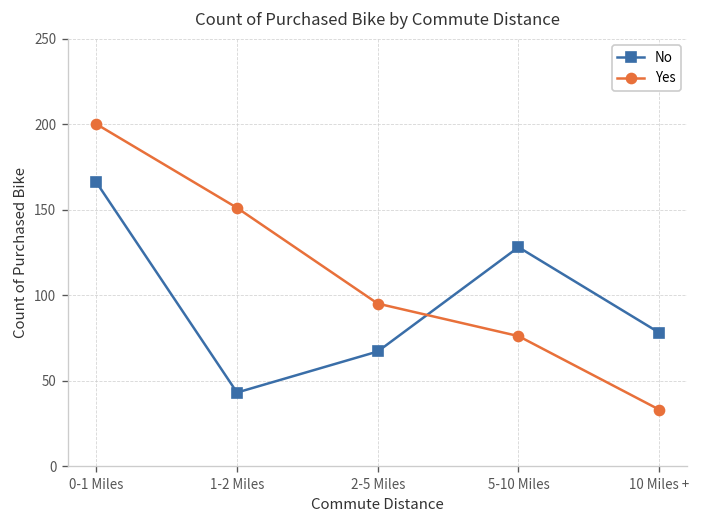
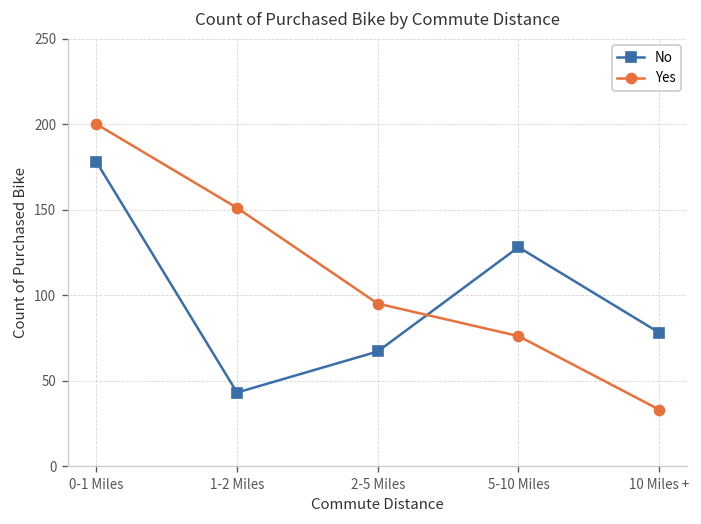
  {
    "No": {
-     "0-1 Miles": 166,
+     "0-1 Miles": 178,
      "1-2 Miles": 43,
      "2-5 Miles": 67,
      "5-10 Miles": 128,
      "10 Miles +": 78
    },
    "Yes": {
      "0-1 Miles": 200,
      "1-2 Miles": 151,
      "2-5 Miles": 95,
      "5-10 Miles": 76,
      "10 Miles +": 33
    }
  }
